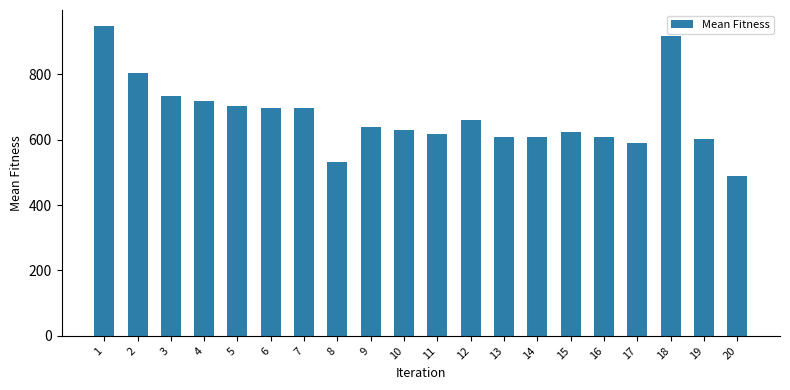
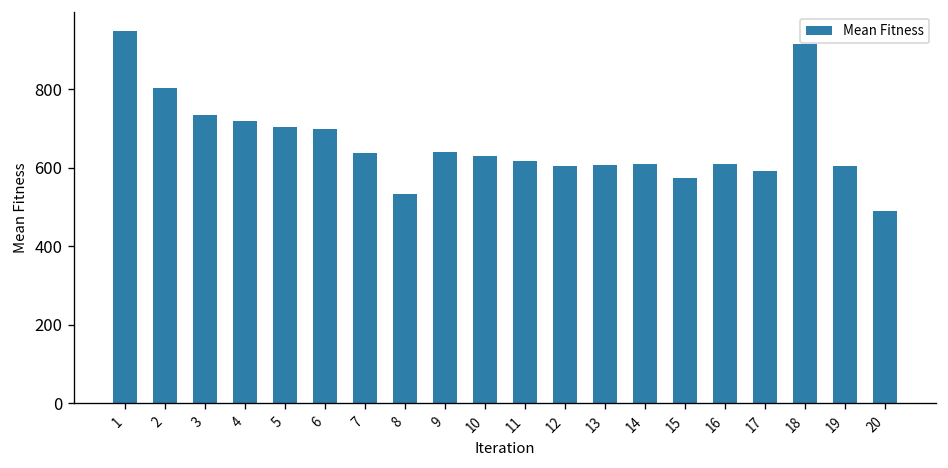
  {
    "1": 950,
    "2": 800,
    "3": 740,
    "4": 720,
    "5": 700,
    "6": 700,
-   "7": 700,
+   "7": 640,
    "8": 530,
    "9": 640,
    "10": 630,
    "11": 620,
-   "12": 660,
+   "12": 600,
    "13": 610,
    "14": 610,
-   "15": 620,
+   "15": 570,
    "16": 610,
    "17": 590,
    "18": 920,
    "19": 600,
    "20": 490
  }
